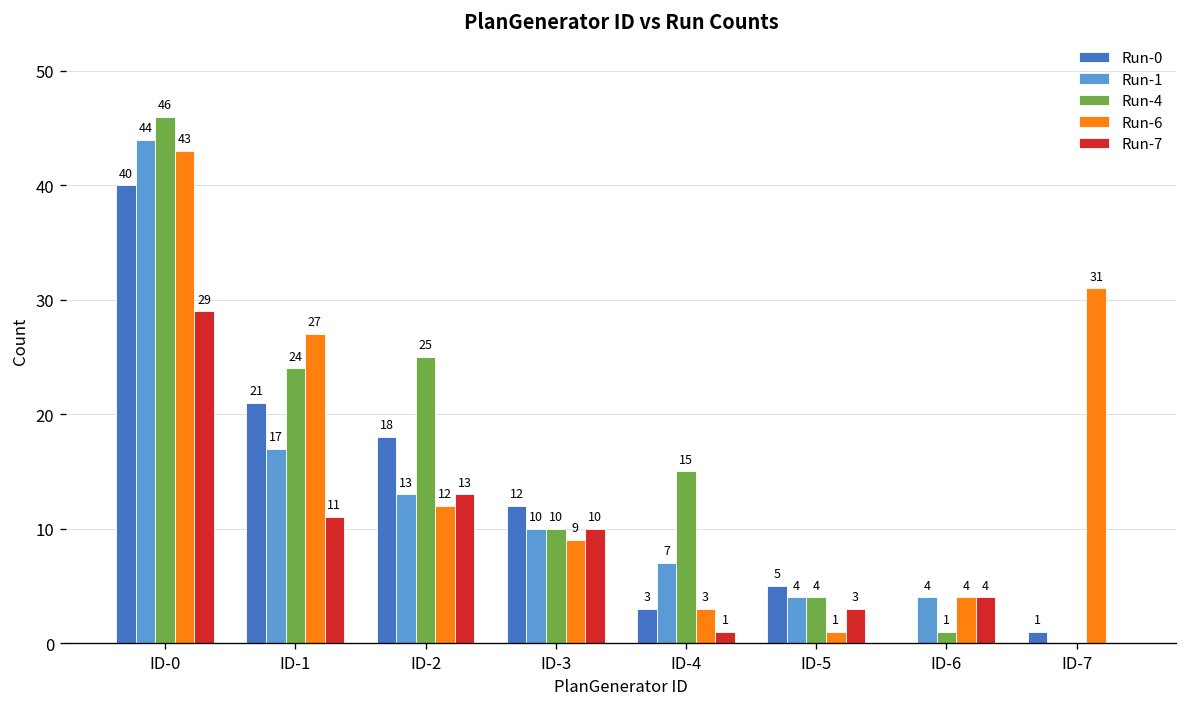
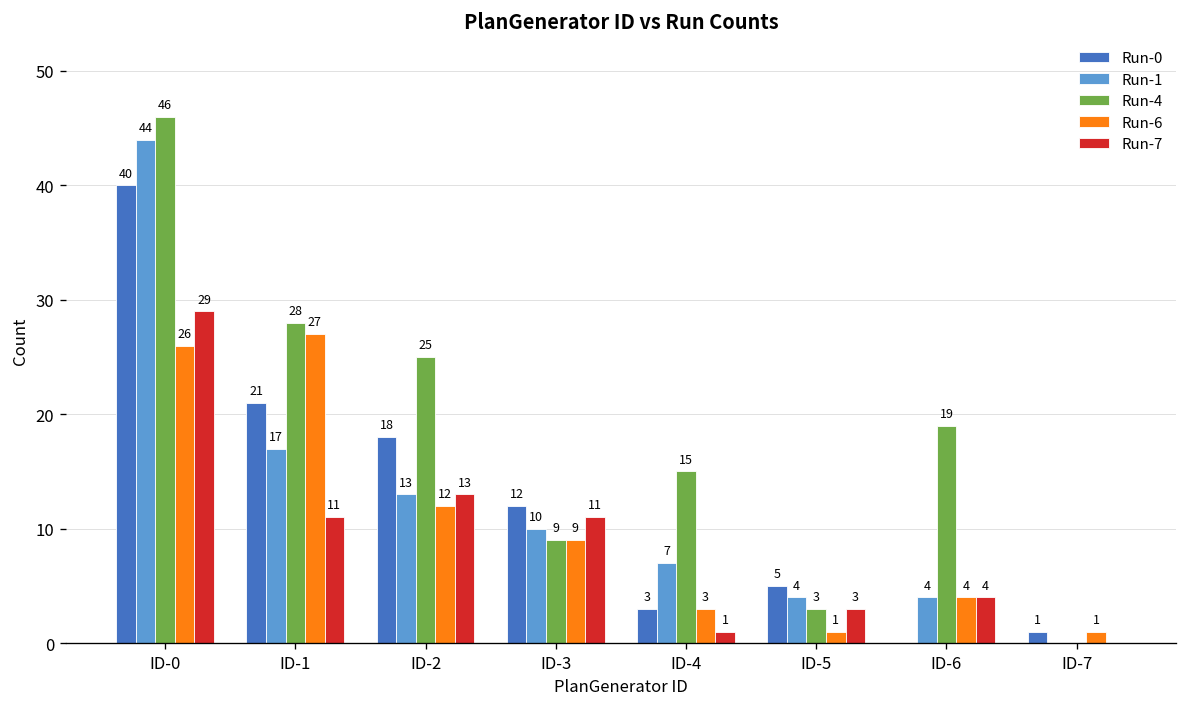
  {
    "Run-4": {
      "ID-0": 46,
-     "ID-1": 24,
+     "ID-1": 28,
      "ID-2": 25,
-     "ID-3": 10,
+     "ID-3": 9,
      "ID-4": 15,
-     "ID-5": 4,
-     "ID-6": 1
+     "ID-5": 3,
+     "ID-6": 19
    },
    "Run-6": {
-     "ID-0": 43,
+     "ID-0": 26,
      "ID-1": 27,
      "ID-2": 12,
      "ID-3": 9,
      "ID-4": 3,
      "ID-5": 1,
      "ID-6": 4,
-     "ID-7": 31
+     "ID-7": 1
    },
    "Run-7": {
      "ID-0": 29,
      "ID-1": 11,
      "ID-2": 13,
-     "ID-3": 10,
+     "ID-3": 11,
      "ID-4": 1,
      "ID-5": 3,
      "ID-6": 4
    }
  }
